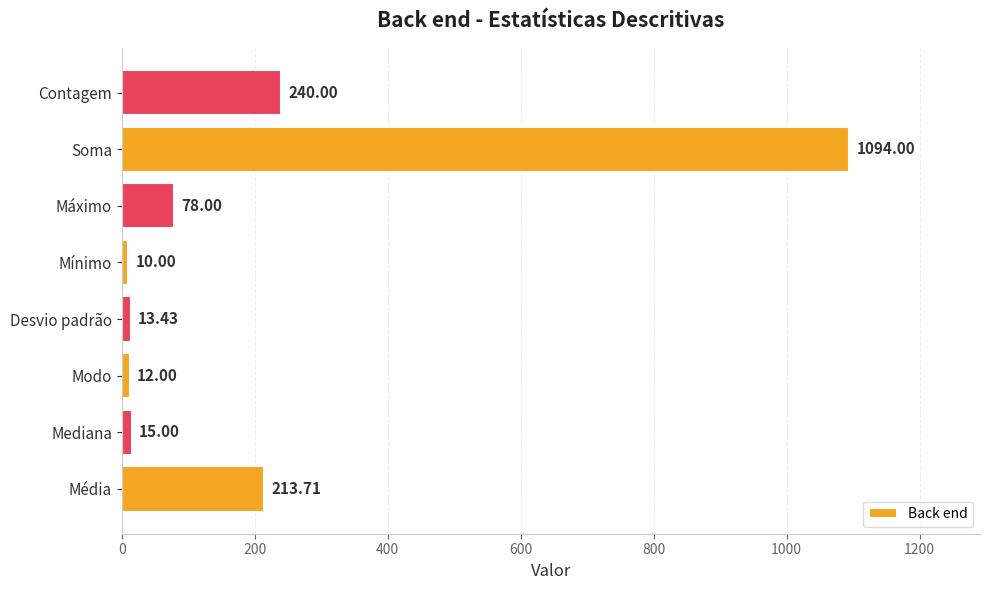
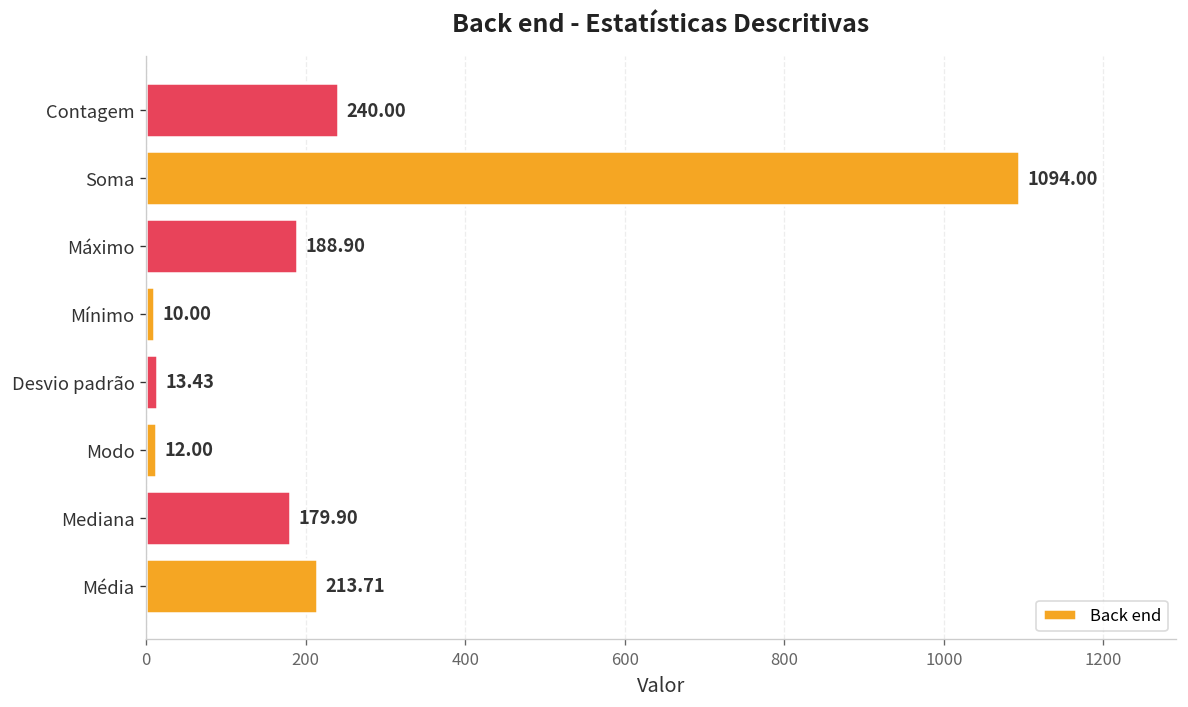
  {
    "Contagem": 240.00,
    "Soma": 1094.00,
-   "Máximo": 78.00,
+   "Máximo": 188.90,
    "Mínimo": 10.00,
    "Desvio padrão": 13.43,
    "Modo": 12.00,
-   "Mediana": 15.00,
+   "Mediana": 179.90,
    "Média": 213.71
  }
